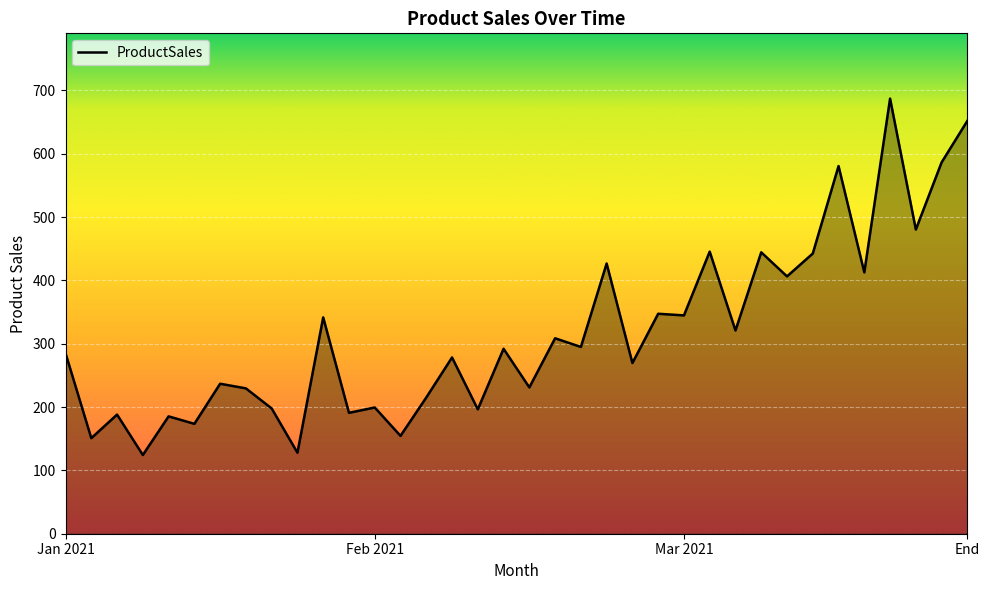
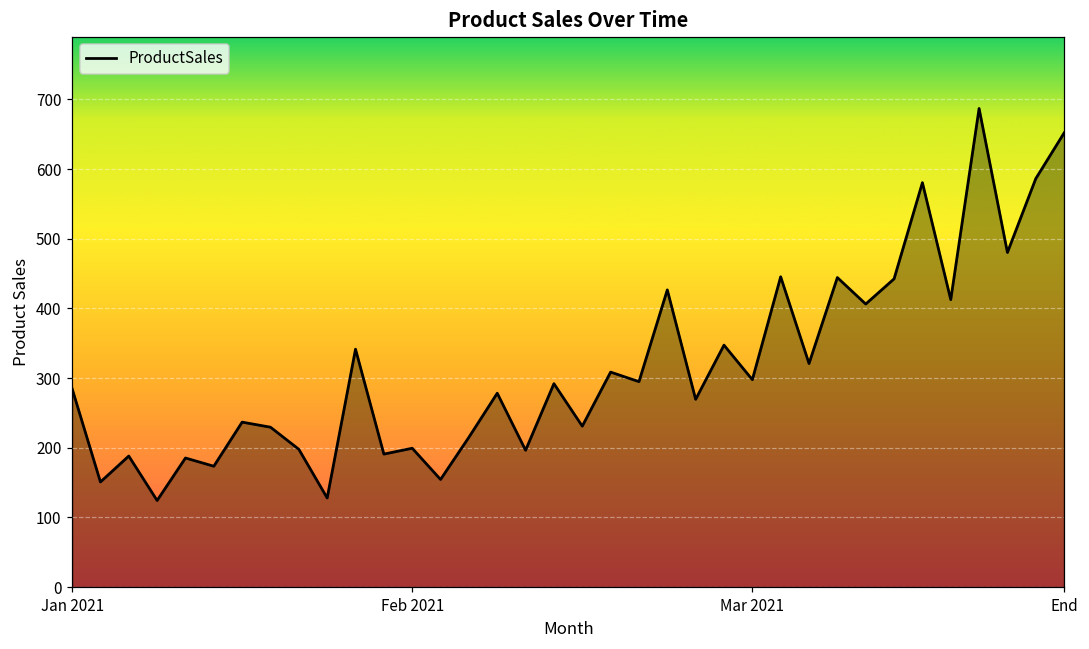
  {
    "Jan 2021": 290,
    "Feb 2021": 200,
-   "Mar 2021": 340,
+   "Mar 2021": 300,
    "End": 650
  }
